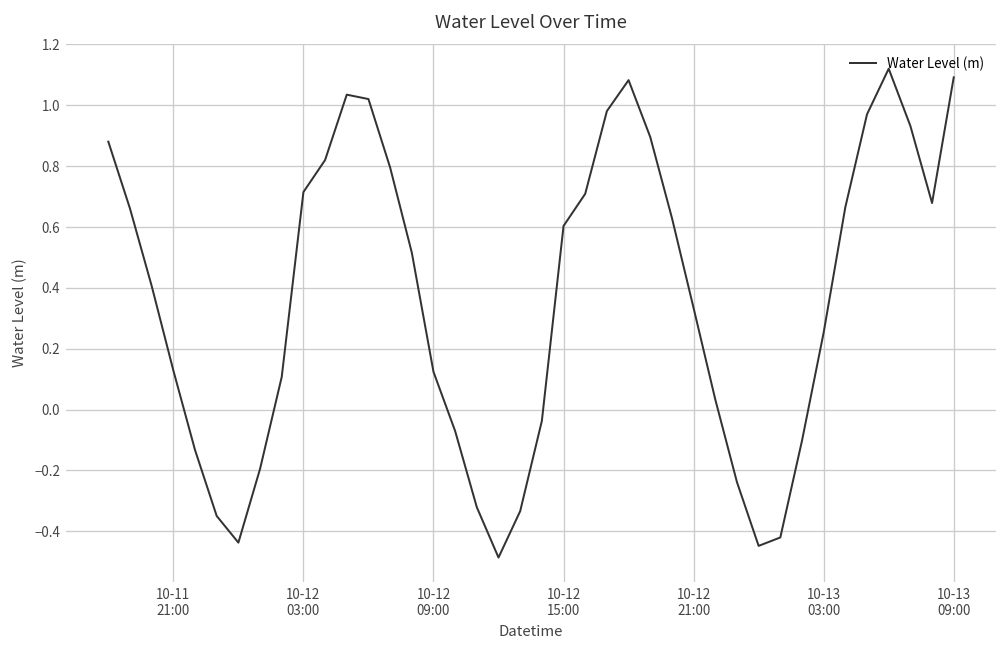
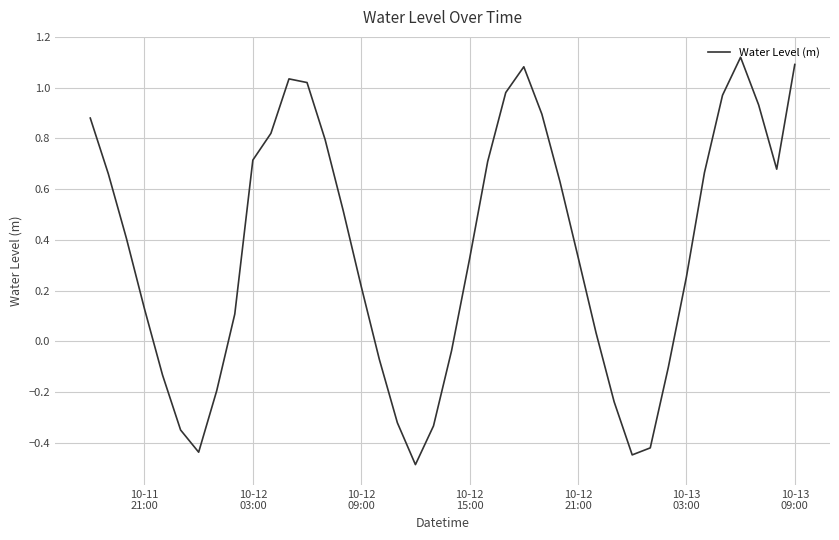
  {
    "10-11 21:00": 0.13,
    "10-12 03:00": 0.71,
-   "10-12 09:00": 0.12,
-   "10-12 15:00": 0.60,
+   "10-12 09:00": 0.22,
+   "10-12 15:00": 0.33,
    "10-12 21:00": 0.33,
    "10-13 03:00": 0.25,
    "10-13 09:00": 1.09
  }
